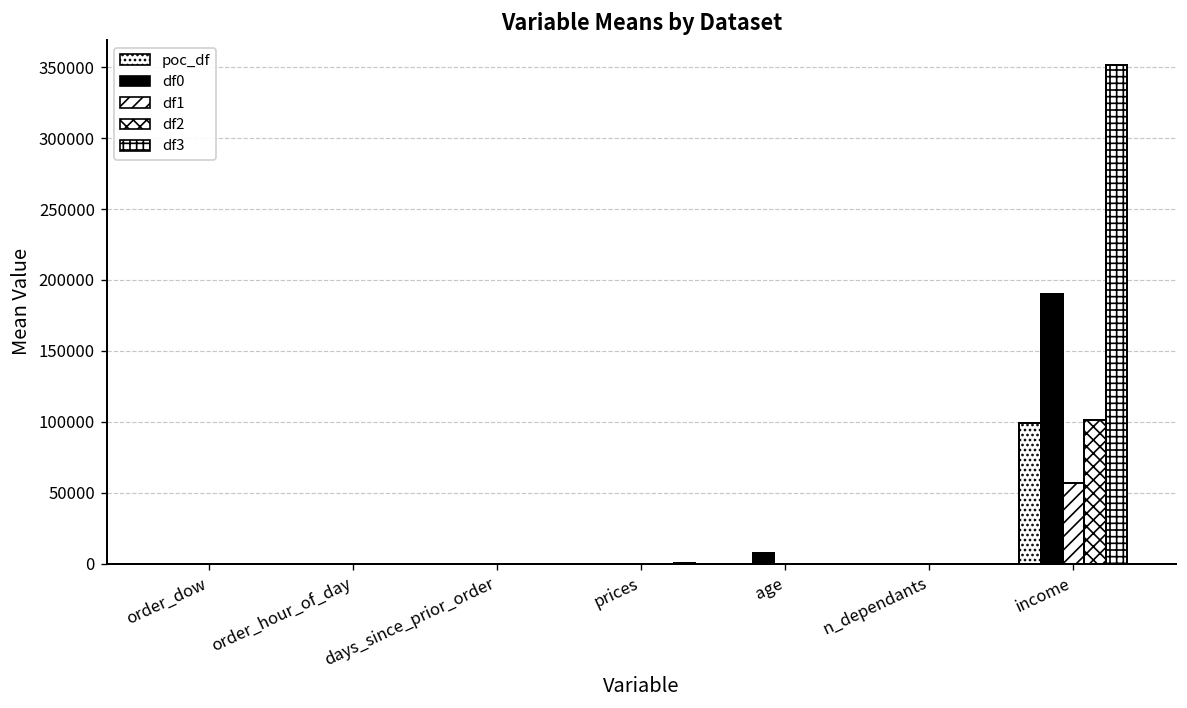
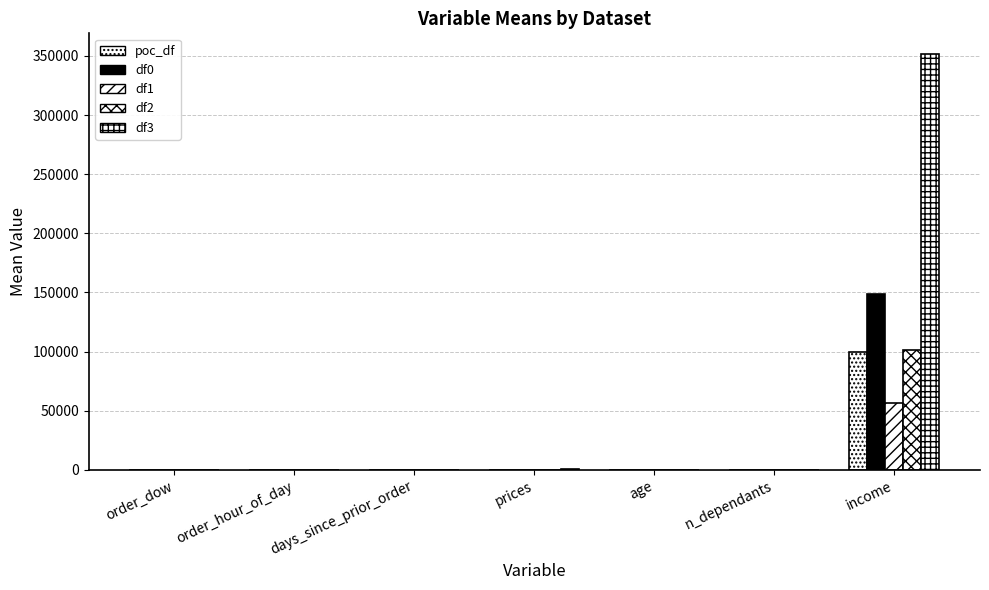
  {
    "df0": {
-     "age": 7000,
-     "income": 190000
+     "age": 0,
+     "income": 148000
    }
  }
